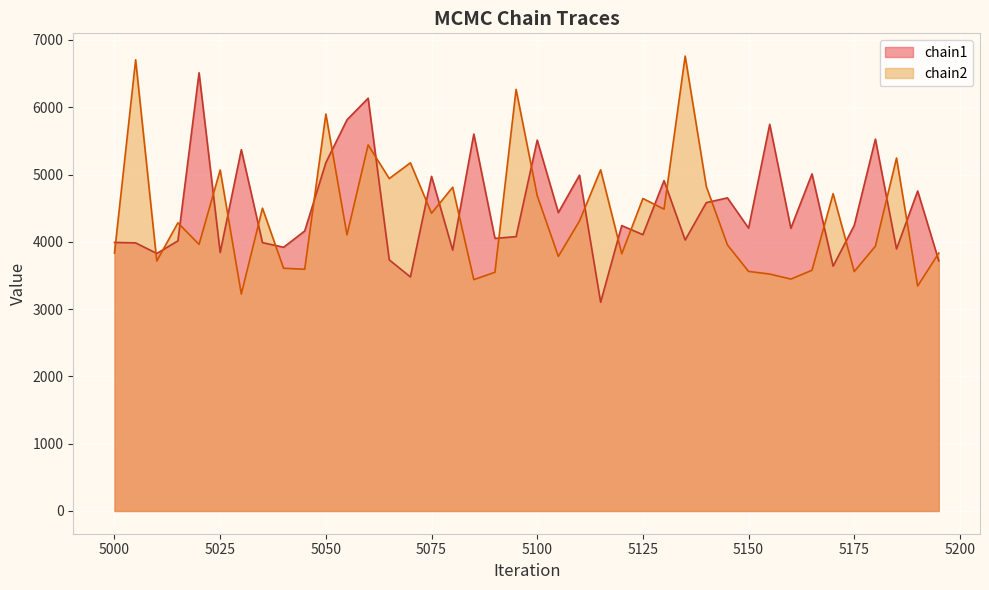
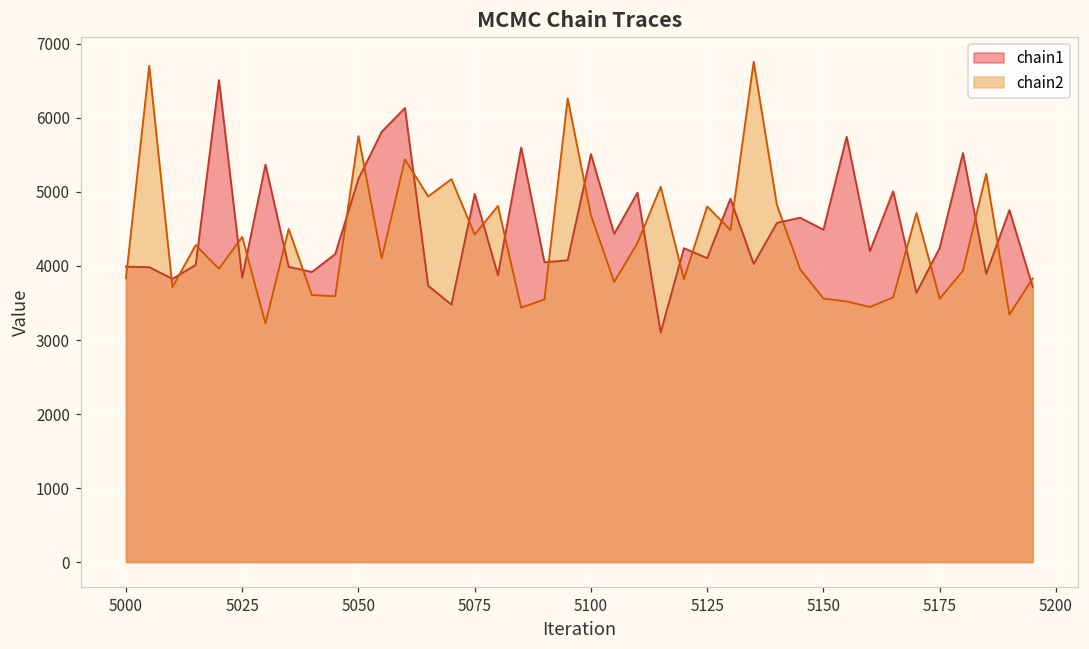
  {
    "chain1": {
      "5000": 4000,
      "5025": 3800,
      "5050": 5200,
      "5075": 5000,
      "5100": 5500,
      "5125": 4100,
-     "5150": 4200,
+     "5150": 4500,
      "5175": 4200
    },
    "chain2": {
      "5000": 3800,
-     "5025": 5100,
-     "5050": 5900,
+     "5025": 4400,
+     "5050": 5800,
      "5075": 4400,
      "5100": 4700,
-     "5125": 4600,
+     "5125": 4800,
      "5150": 3600,
      "5175": 3600
    }
  }
